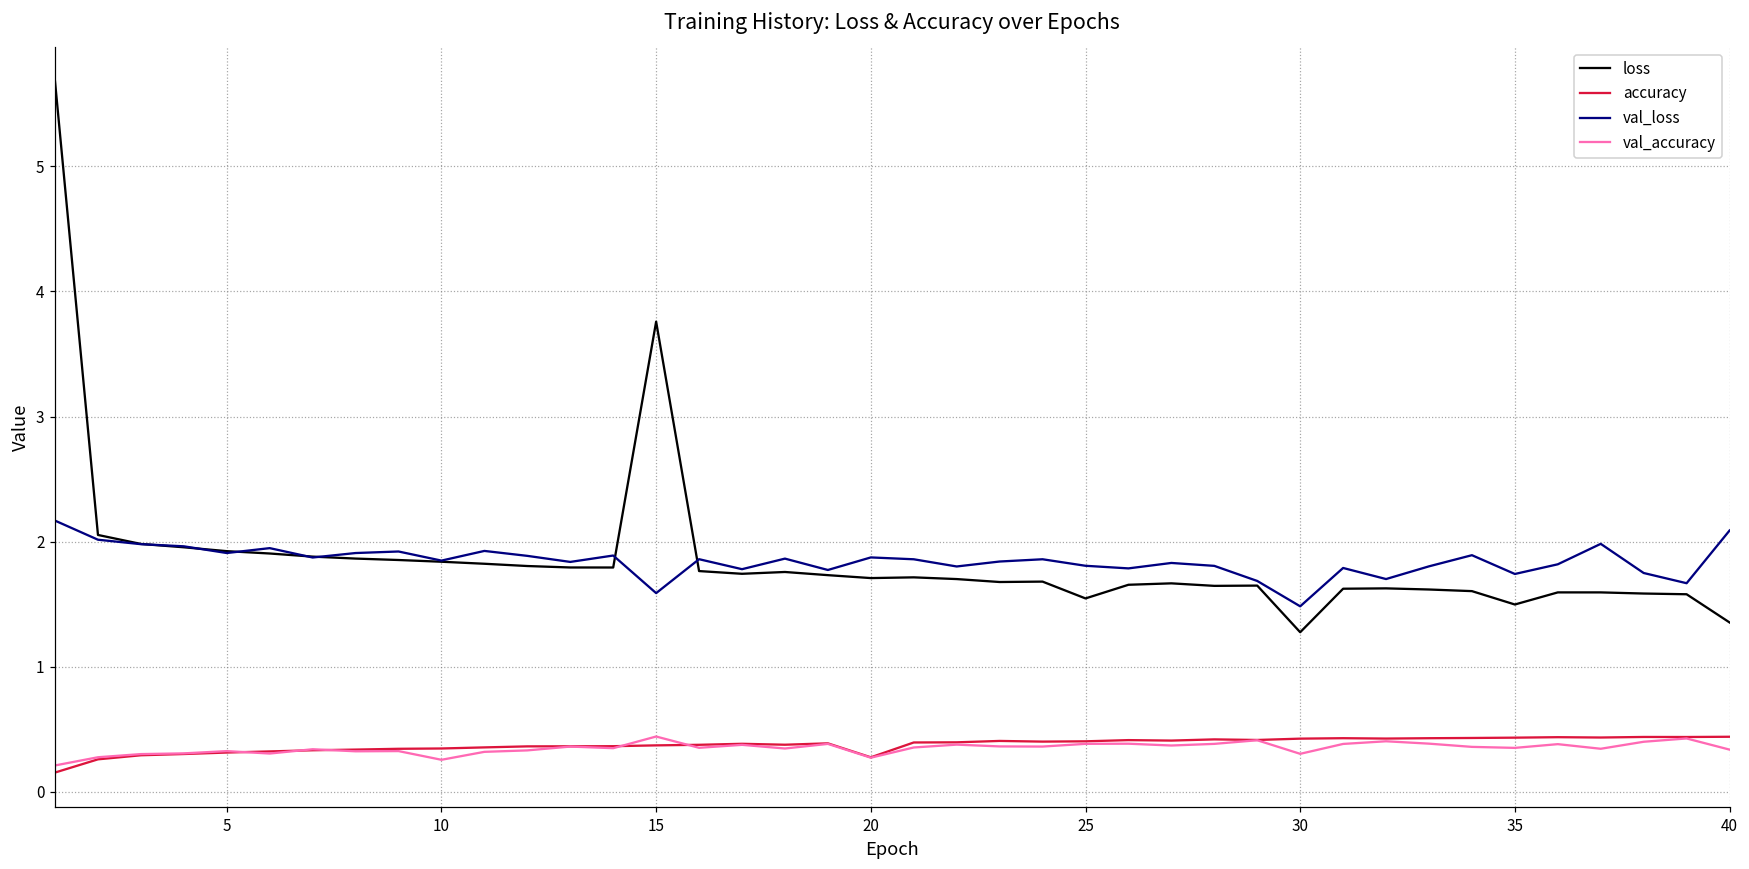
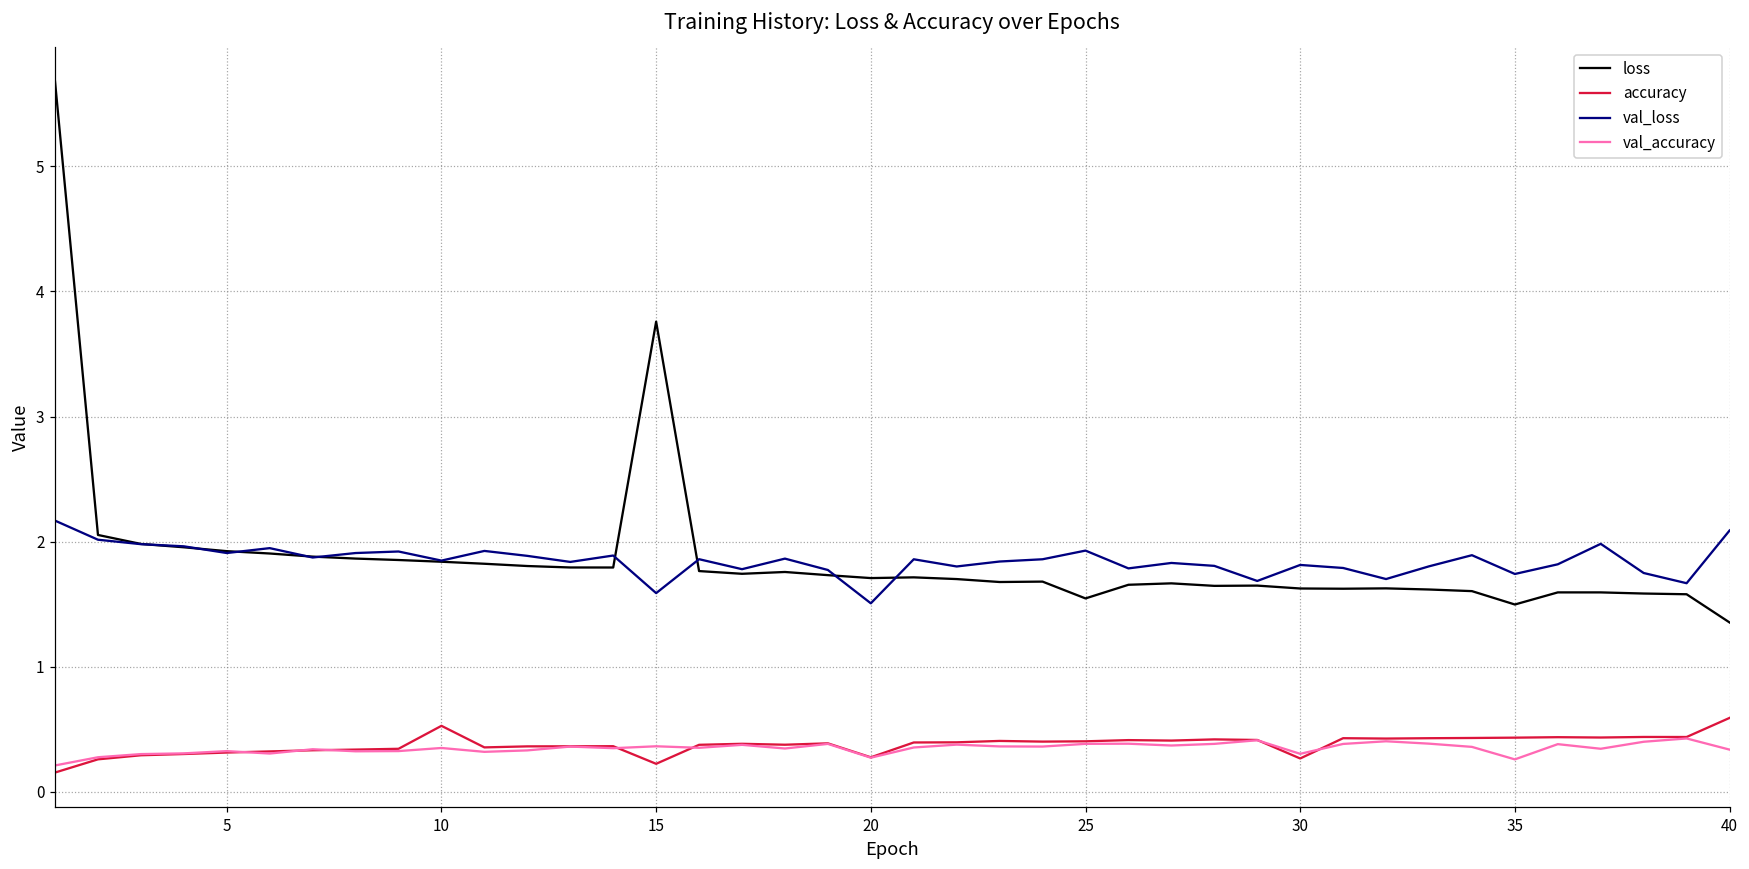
  {
    "loss": {
      "15": 3.76,
      "20": 1.71,
      "25": 1.55,
-     "30": 1.28,
+     "30": 1.63,
      "35": 1.50,
      "40": 1.35
    },
    "accuracy": {
-     "10": 0.35,
-     "15": 0.37,
-     "30": 0.42,
+     "10": 0.53,
+     "15": 0.22,
+     "30": 0.27,
      "35": 0.43,
-     "40": 0.44
+     "40": 0.59
    },
    "val_loss": {
      "15": 1.59,
-     "20": 1.87,
-     "25": 1.81,
-     "30": 1.48,
+     "20": 1.51,
+     "25": 1.93,
+     "30": 1.81,
      "35": 1.74,
      "40": 2.09
    },
    "val_accuracy": {
-     "10": 0.26,
-     "15": 0.44,
+     "10": 0.35,
+     "15": 0.36,
      "30": 0.30,
-     "35": 0.35,
+     "35": 0.26,
      "40": 0.34
    }
  }
